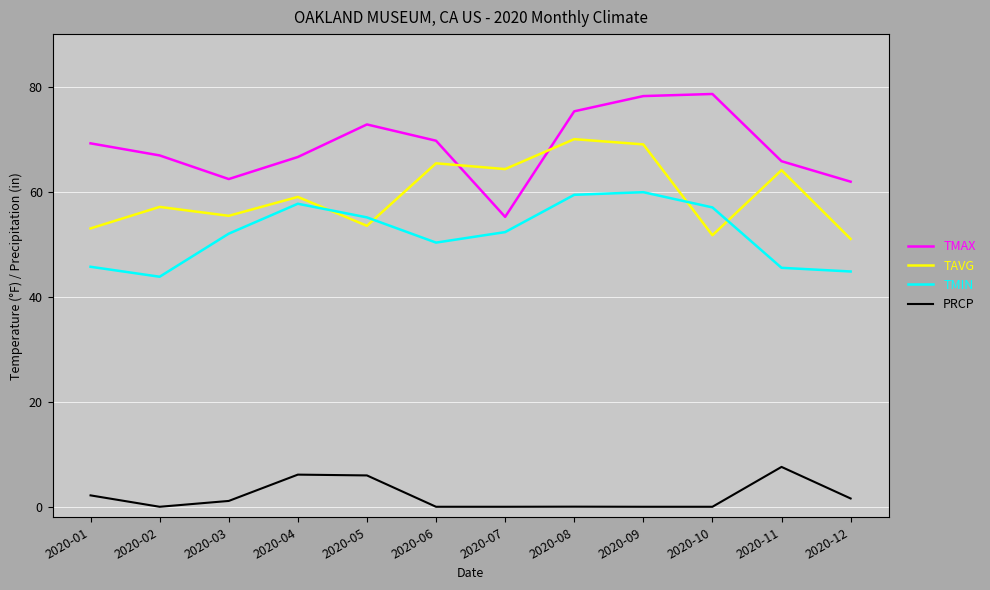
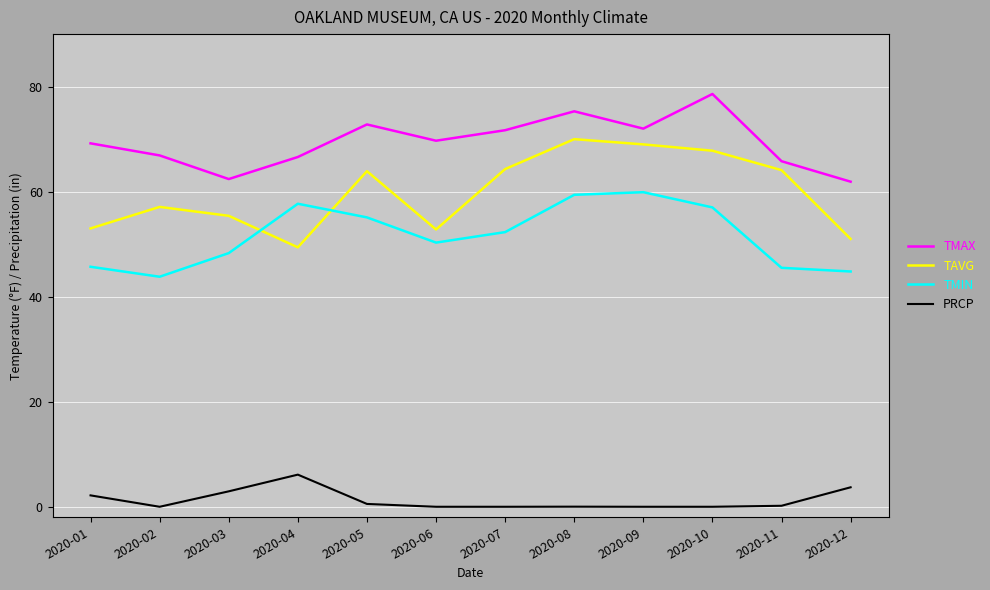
  {
    "TMAX": {
      "2020-01": 69,
      "2020-02": 67,
      "2020-03": 62,
      "2020-04": 67,
      "2020-05": 73,
      "2020-06": 70,
-     "2020-07": 55,
+     "2020-07": 72,
      "2020-08": 75,
-     "2020-09": 78,
+     "2020-09": 72,
      "2020-10": 79,
      "2020-11": 66,
      "2020-12": 62
    },
    "TAVG": {
      "2020-01": 53,
      "2020-02": 57,
      "2020-03": 55,
-     "2020-04": 59,
-     "2020-05": 54,
-     "2020-06": 65,
+     "2020-04": 49,
+     "2020-05": 64,
+     "2020-06": 53,
      "2020-07": 64,
      "2020-08": 70,
      "2020-09": 69,
-     "2020-10": 52,
+     "2020-10": 68,
      "2020-11": 64,
      "2020-12": 51
    },
    "TMIN": {
      "2020-01": 46,
      "2020-02": 44,
-     "2020-03": 52,
+     "2020-03": 48,
      "2020-04": 58,
      "2020-05": 55,
      "2020-06": 50,
      "2020-07": 52,
      "2020-08": 59,
      "2020-09": 60,
      "2020-10": 57,
      "2020-11": 46,
      "2020-12": 45
    },
    "PRCP": {
      "2020-01": 2,
      "2020-02": 0,
-     "2020-03": 1,
+     "2020-03": 3,
      "2020-04": 6,
-     "2020-05": 6,
+     "2020-05": 1,
      "2020-06": 0,
      "2020-07": 0,
      "2020-08": 0,
      "2020-09": 0,
      "2020-10": 0,
-     "2020-11": 8,
-     "2020-12": 2
+     "2020-11": 0,
+     "2020-12": 4
    }
  }
